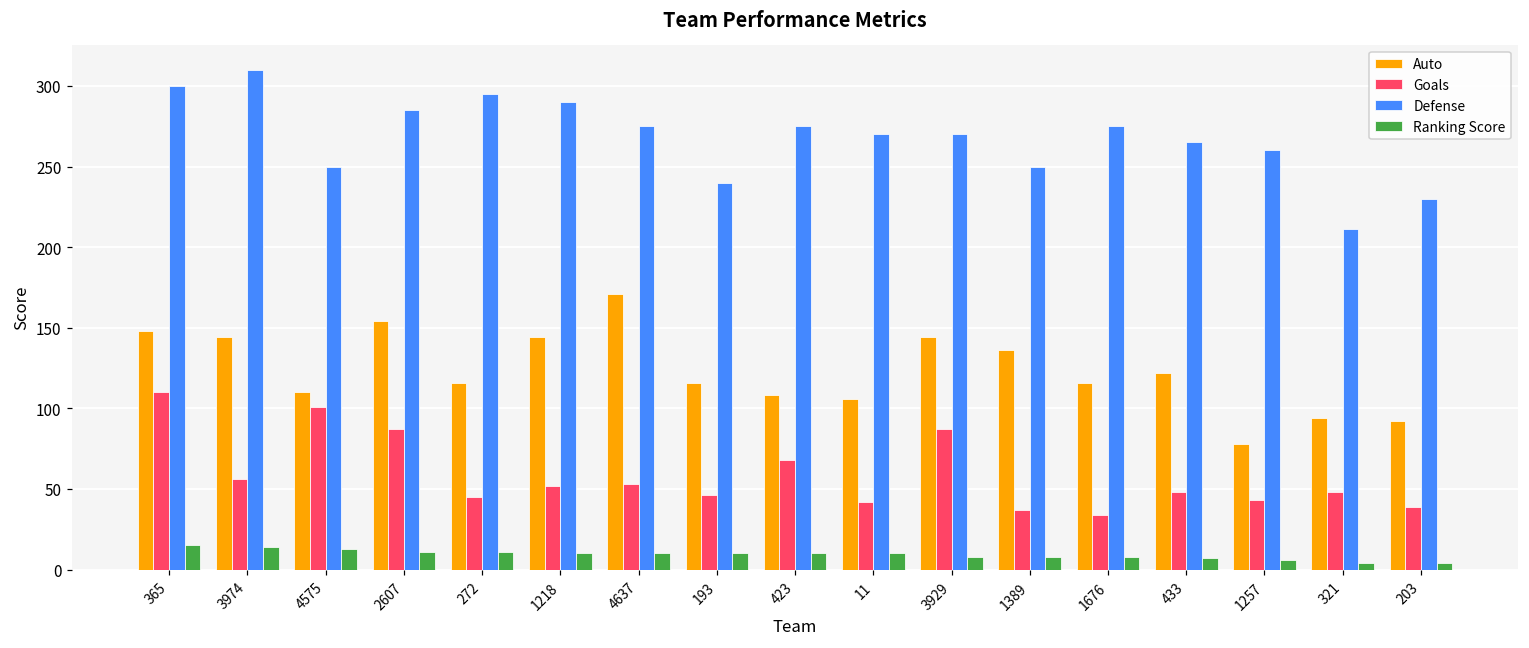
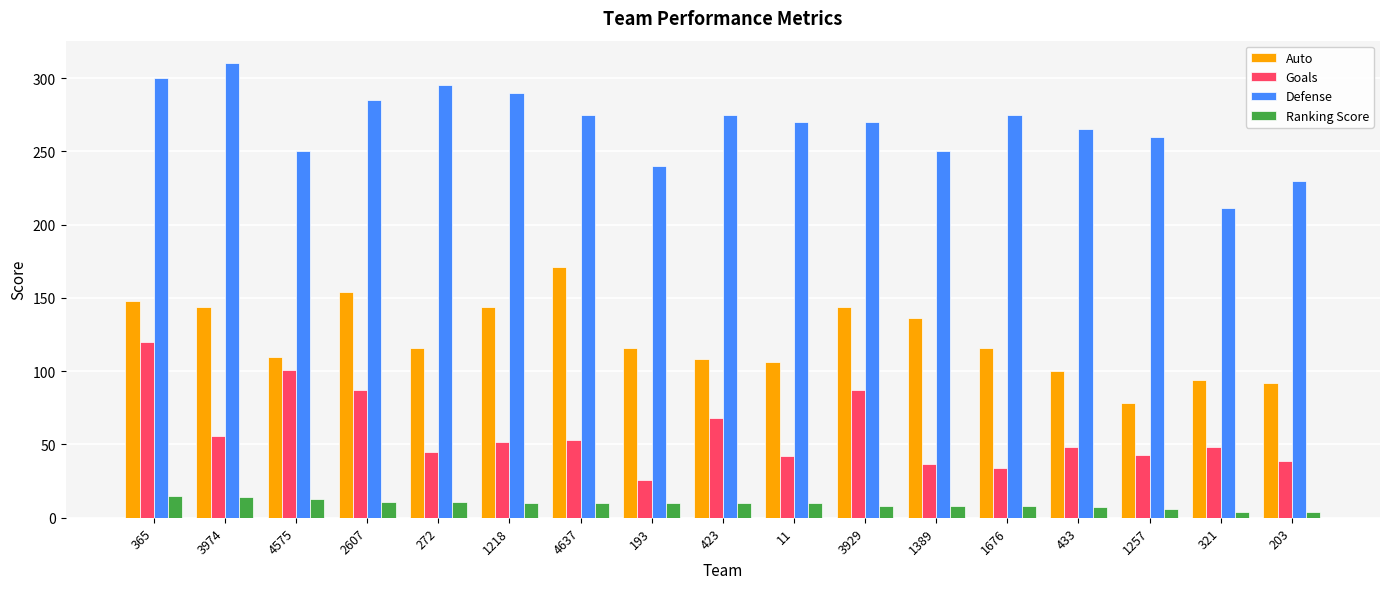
  {
    "Auto": {
      "365": 148,
      "3974": 144,
      "4575": 110,
      "2607": 154,
      "272": 116,
      "1218": 144,
      "4637": 171,
      "193": 116,
      "423": 108,
      "11": 106,
      "3929": 144,
      "1389": 136,
      "1676": 116,
-     "433": 122,
+     "433": 100,
      "1257": 78,
      "321": 94,
      "203": 92
    },
    "Goals": {
-     "365": 110,
+     "365": 120,
      "3974": 56,
      "4575": 101,
      "2607": 87,
      "272": 45,
      "1218": 52,
      "4637": 53,
-     "193": 46,
+     "193": 26,
      "423": 68,
      "11": 42,
      "3929": 87,
      "1389": 37,
      "1676": 34,
      "433": 48,
      "1257": 43,
      "321": 48,
      "203": 39
    },
    "Defense": {
      "365": 300,
      "3974": 310,
      "4575": 250,
      "2607": 285,
      "272": 295,
      "1218": 290,
      "4637": 275,
      "193": 240,
      "423": 275,
      "11": 270,
      "3929": 270,
      "1389": 250,
      "1676": 275,
      "433": 265,
      "1257": 260,
      "321": 211,
      "203": 230
    },
    "Ranking Score": {
      "365": 15,
      "3974": 14,
      "4575": 13,
      "2607": 11,
      "272": 11,
      "1218": 10,
      "4637": 10,
      "193": 10,
      "423": 10,
      "11": 10,
      "3929": 8,
      "1389": 8,
      "1676": 8,
      "433": 7,
      "1257": 6,
      "321": 4,
      "203": 4
    }
  }
